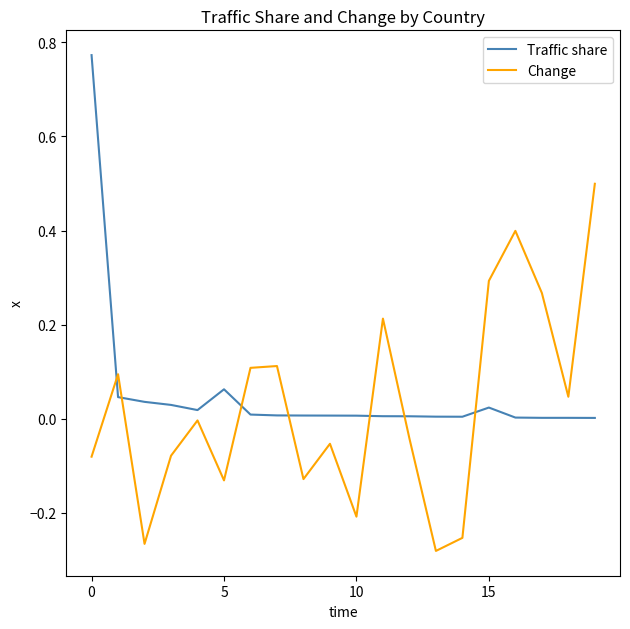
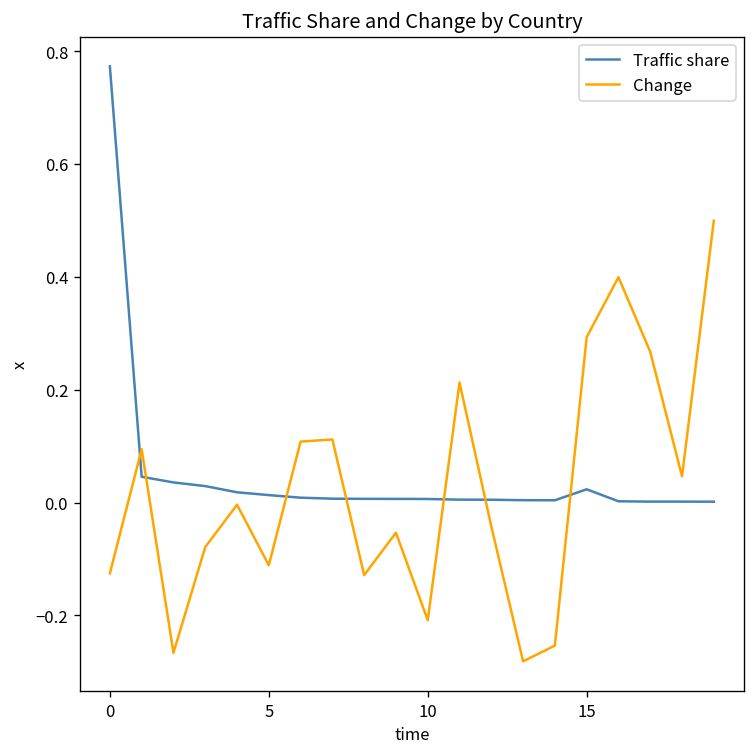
  {
    "Traffic share": {
      "0": 0.77,
-     "5": 0.06,
+     "5": 0.01,
      "10": 0.01,
      "15": 0.02
    },
    "Change": {
-     "0": -0.08,
-     "5": -0.13,
+     "0": -0.13,
+     "5": -0.11,
      "10": -0.21,
      "15": 0.29
    }
  }
